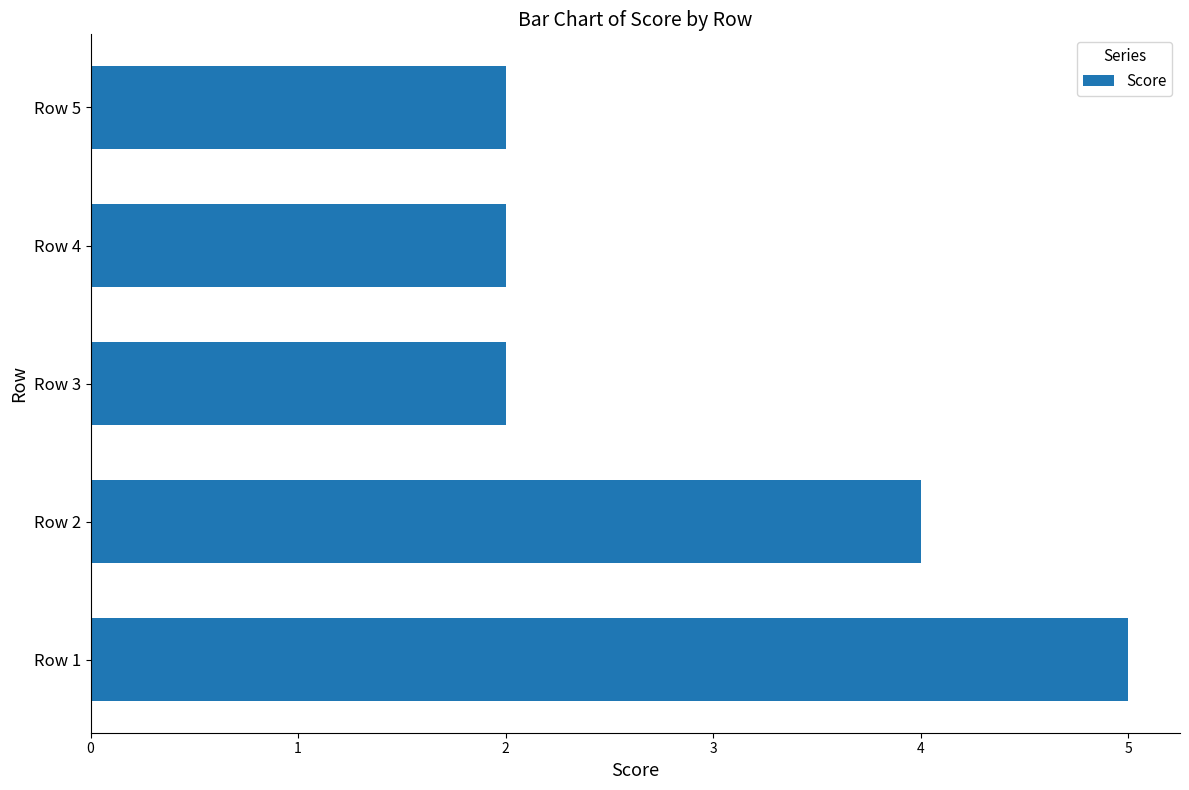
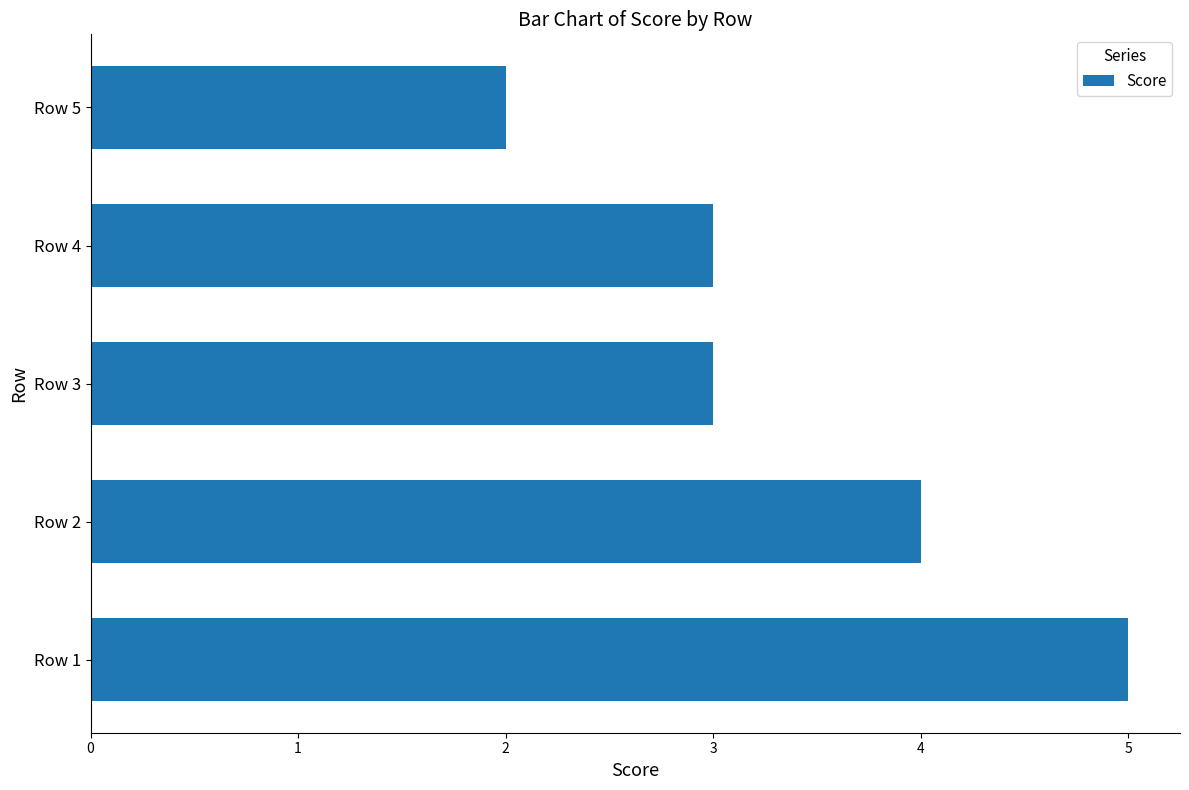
  {
    "Row 5": 2,
-   "Row 4": 2,
-   "Row 3": 2,
+   "Row 4": 3,
+   "Row 3": 3,
    "Row 2": 4,
    "Row 1": 5
  }
